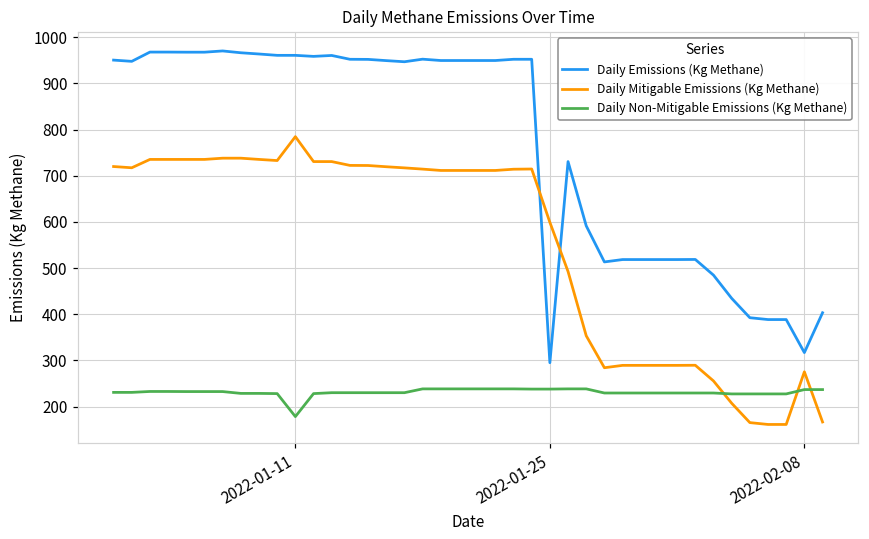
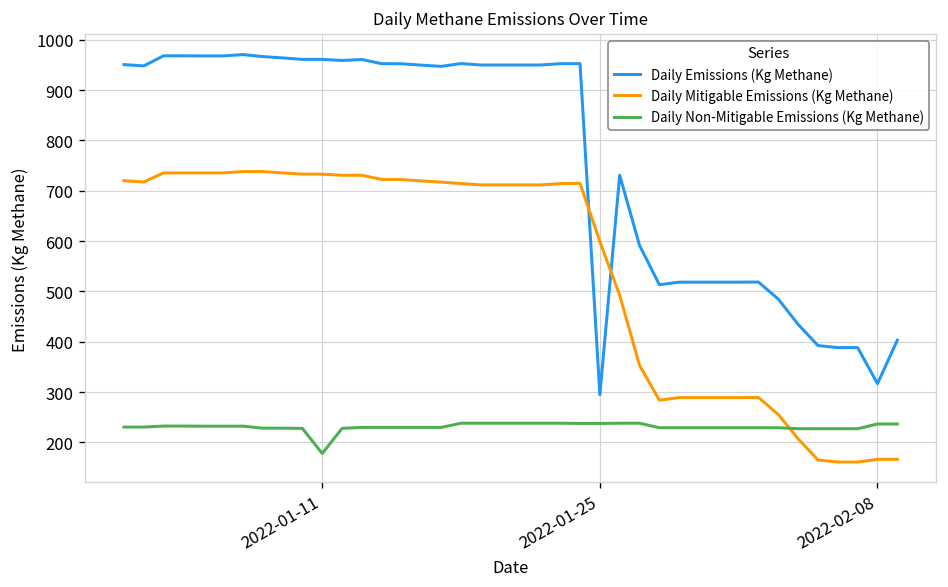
  {
    "Daily Emissions (Kg Methane)": {
      "2022-01-11": 960,
      "2022-01-25": 290,
      "2022-02-08": 320
    },
    "Daily Mitigable Emissions (Kg Methane)": {
-     "2022-01-11": 780,
+     "2022-01-11": 730,
      "2022-01-25": 600,
-     "2022-02-08": 280
+     "2022-02-08": 170
    },
    "Daily Non-Mitigable Emissions (Kg Methane)": {
      "2022-01-11": 180,
      "2022-01-25": 240,
      "2022-02-08": 240
    }
  }
